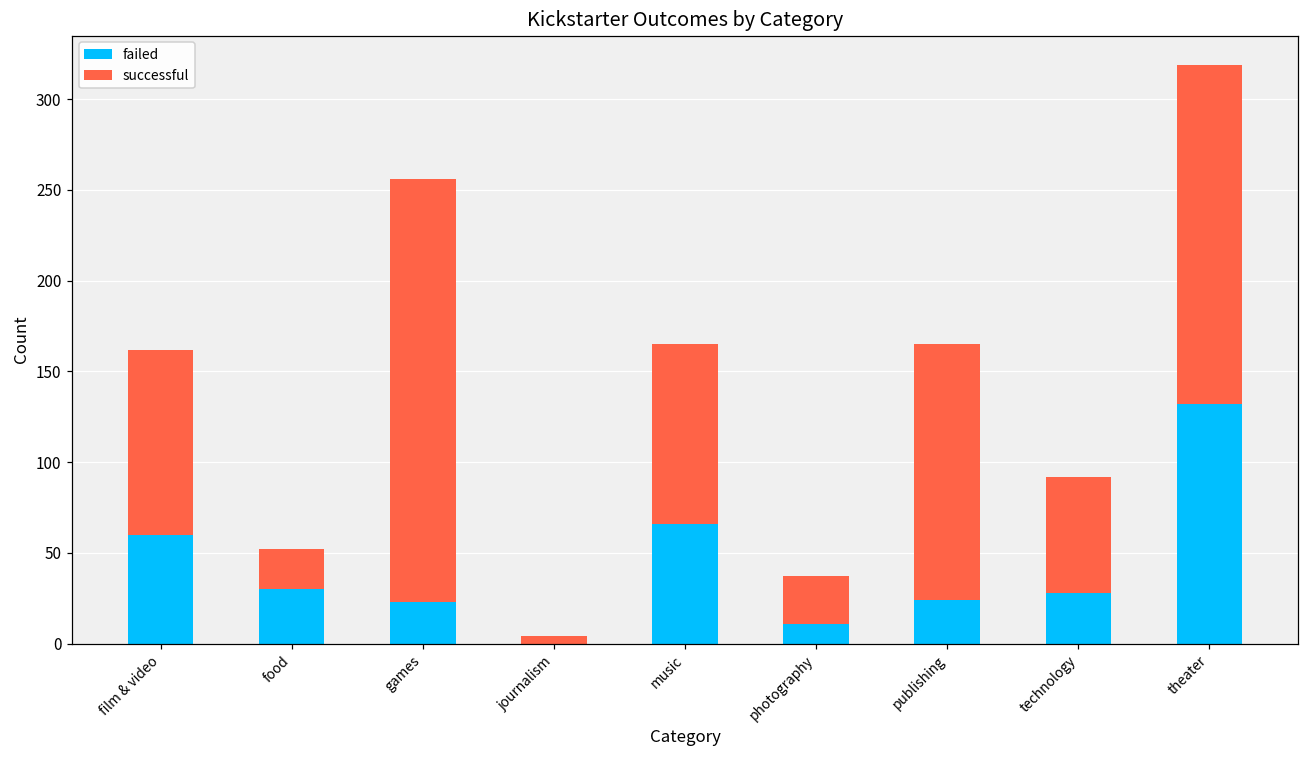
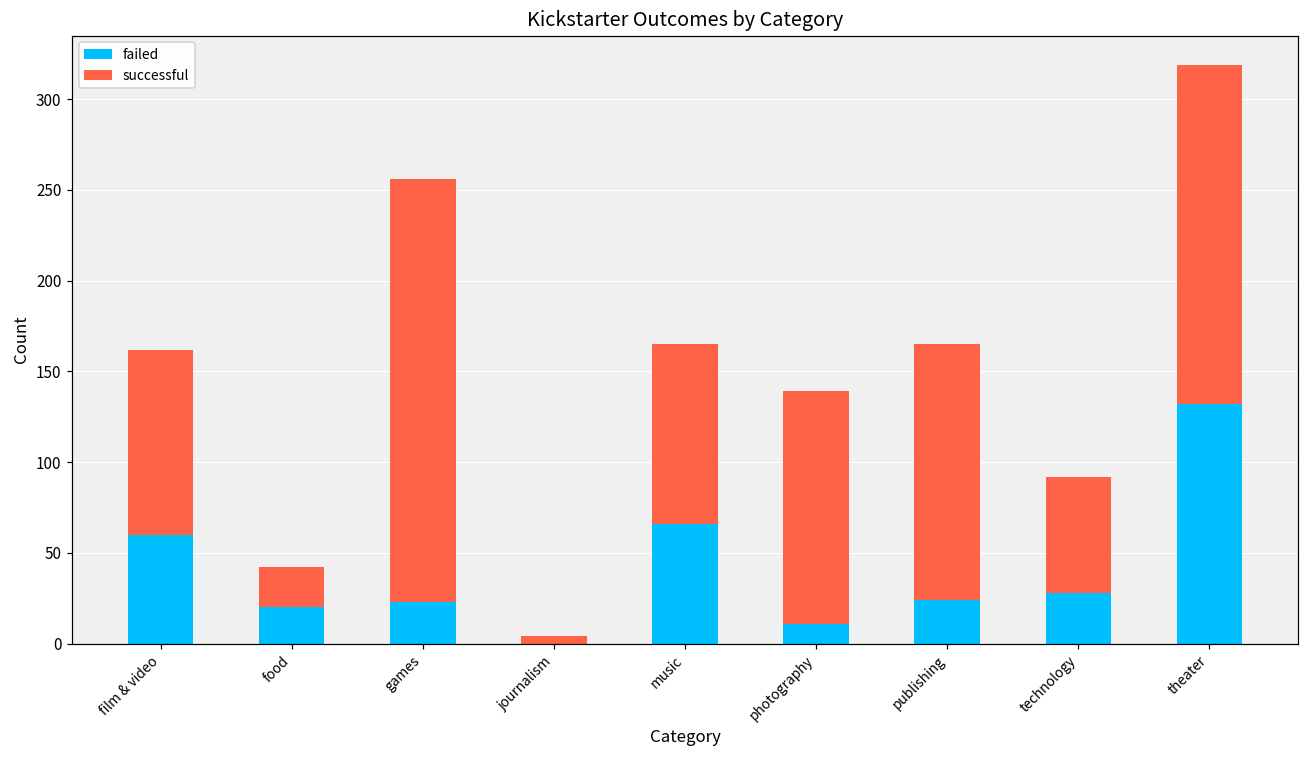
  {
    "failed": {
      "film & video": 60,
-     "food": 30,
+     "food": 20,
      "games": 23,
      "journalism": 0,
      "music": 66,
      "photography": 11,
      "publishing": 24,
      "technology": 28,
      "theater": 132
    },
    "successful": {
      "film & video": 102,
      "food": 22,
      "games": 233,
      "journalism": 4,
      "music": 99,
-     "photography": 26,
+     "photography": 128,
      "publishing": 141,
      "technology": 64,
      "theater": 187
    }
  }
